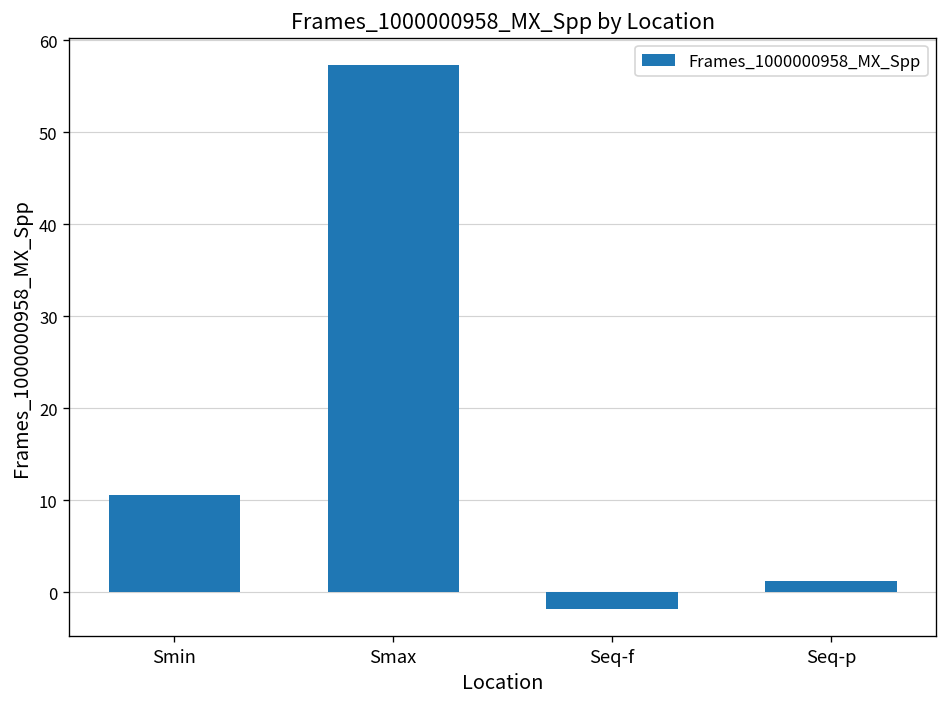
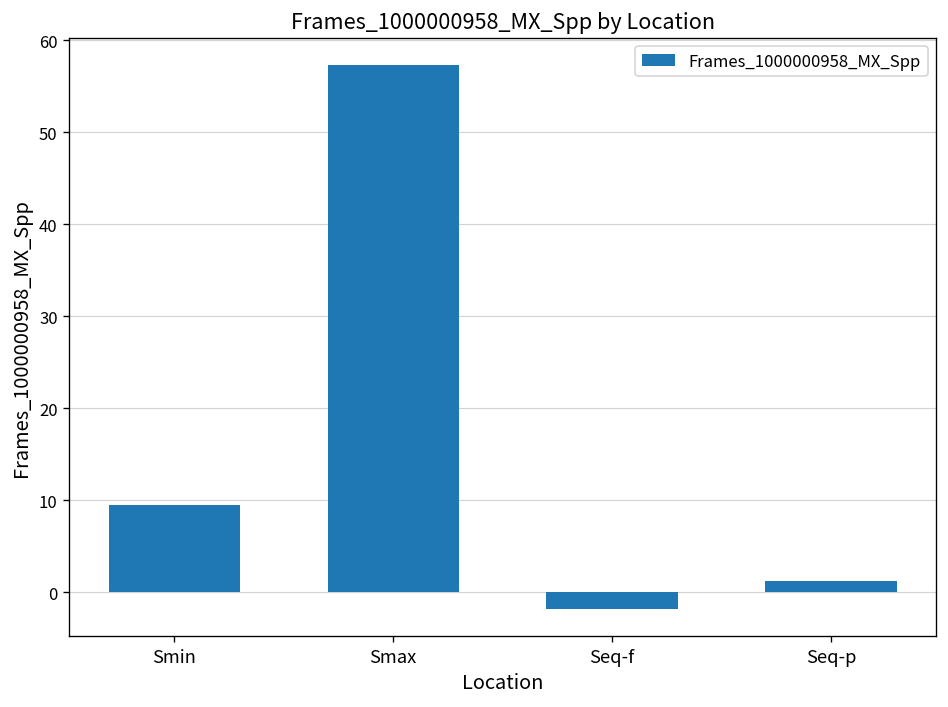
  {
-   "Smin": 11,
+   "Smin": 9,
    "Smax": 57,
    "Seq-f": -2,
    "Seq-p": 1
  }
